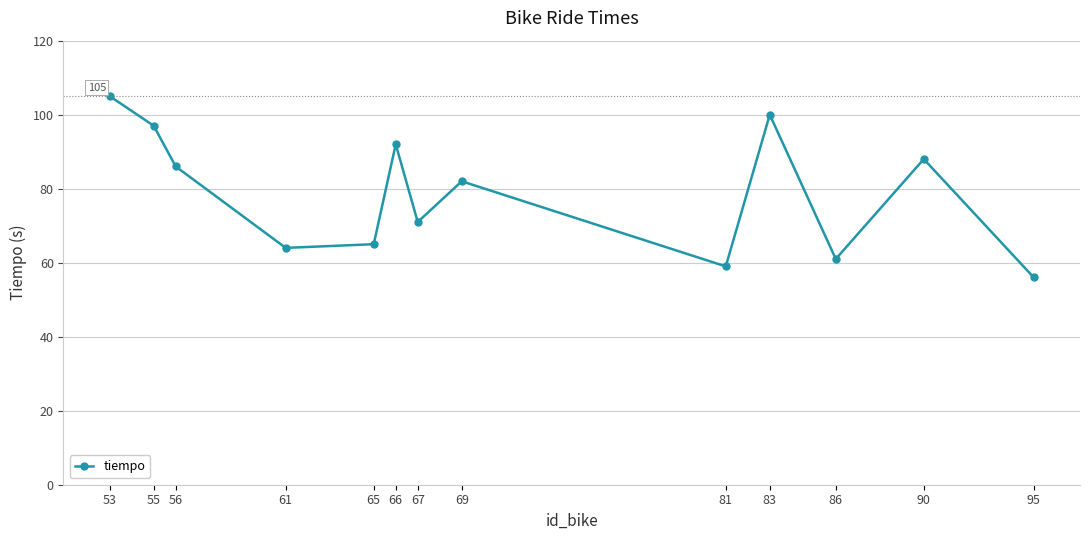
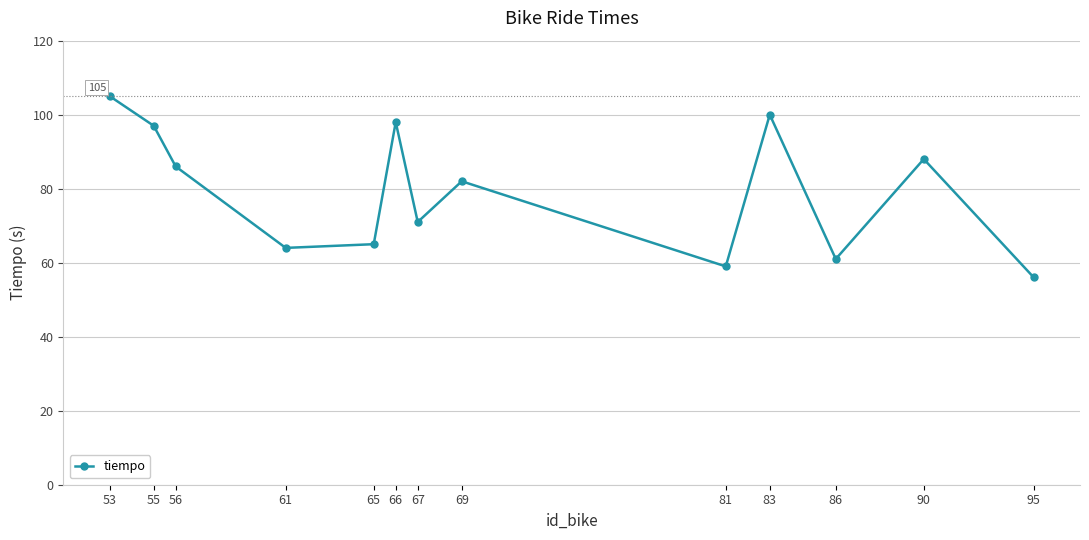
  {
    "55": 97,
    "56": 86,
    "61": 64,
    "65": 65,
-   "66": 92,
+   "66": 98,
    "67": 71,
    "69": 82,
    "81": 59,
    "83": 100,
    "86": 61,
    "90": 88,
    "95": 56
  }
